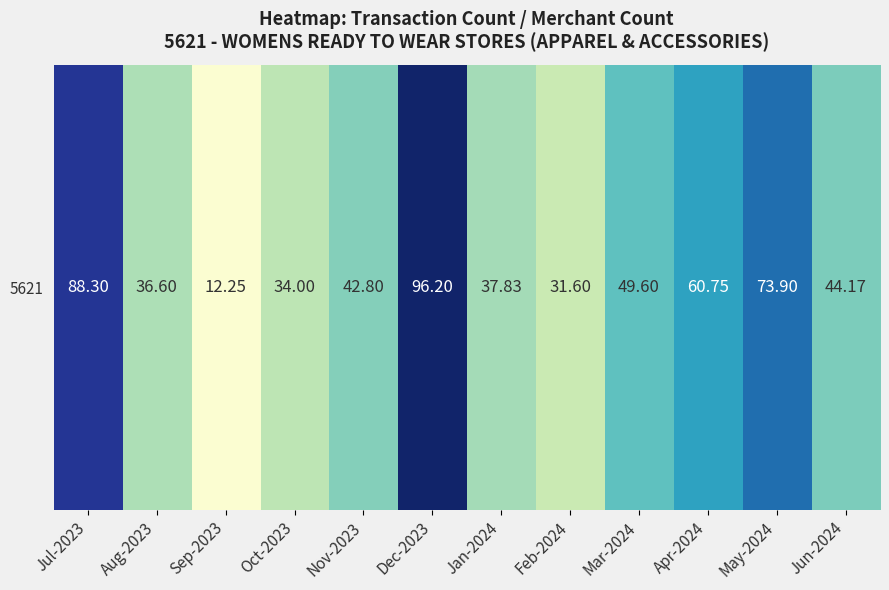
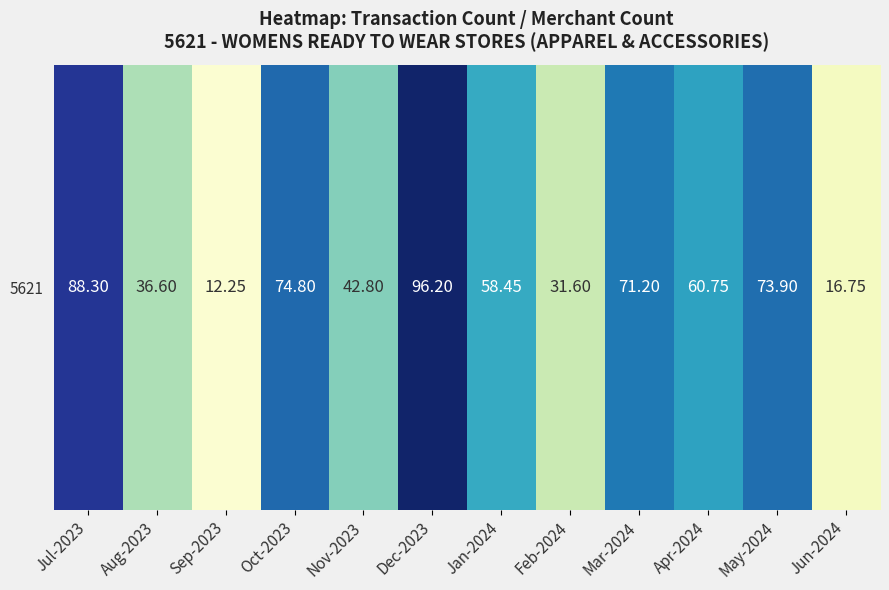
  {
    "5621": {
      "Jul-2023": 88.30,
      "Aug-2023": 36.60,
      "Sep-2023": 12.25,
-     "Oct-2023": 34.00,
+     "Oct-2023": 74.80,
      "Nov-2023": 42.80,
      "Dec-2023": 96.20,
-     "Jan-2024": 37.83,
+     "Jan-2024": 58.45,
      "Feb-2024": 31.60,
-     "Mar-2024": 49.60,
+     "Mar-2024": 71.20,
      "Apr-2024": 60.75,
      "May-2024": 73.90,
-     "Jun-2024": 44.17
+     "Jun-2024": 16.75
    }
  }
